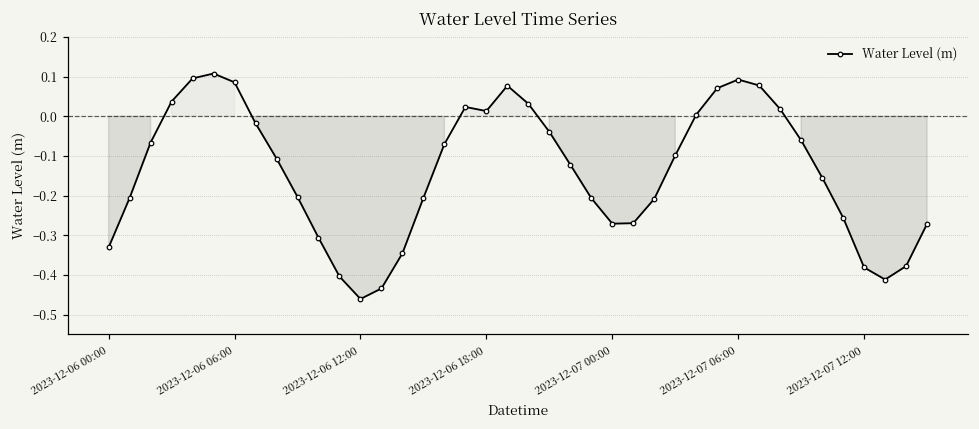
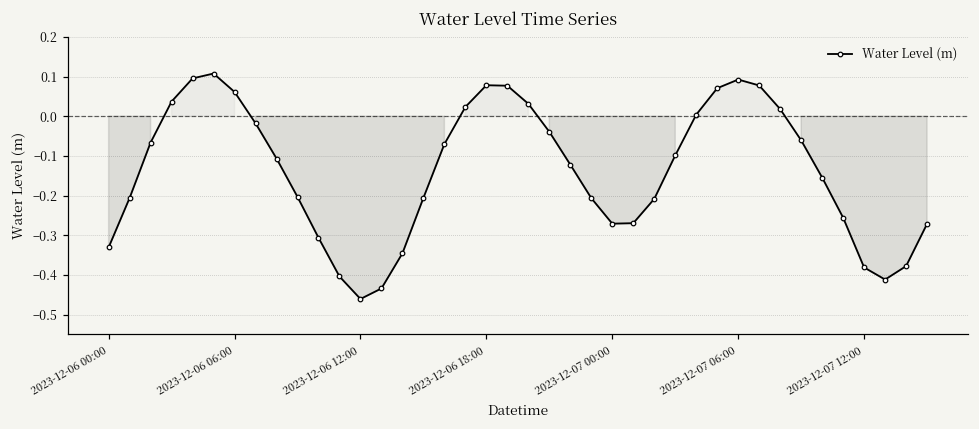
  {
    "2023-12-06 00:00": -0.33,
-   "2023-12-06 06:00": 0.09,
+   "2023-12-06 06:00": 0.06,
    "2023-12-06 12:00": -0.46,
-   "2023-12-06 18:00": 0.01,
+   "2023-12-06 18:00": 0.08,
    "2023-12-07 00:00": -0.27,
    "2023-12-07 06:00": 0.09,
    "2023-12-07 12:00": -0.38
  }
